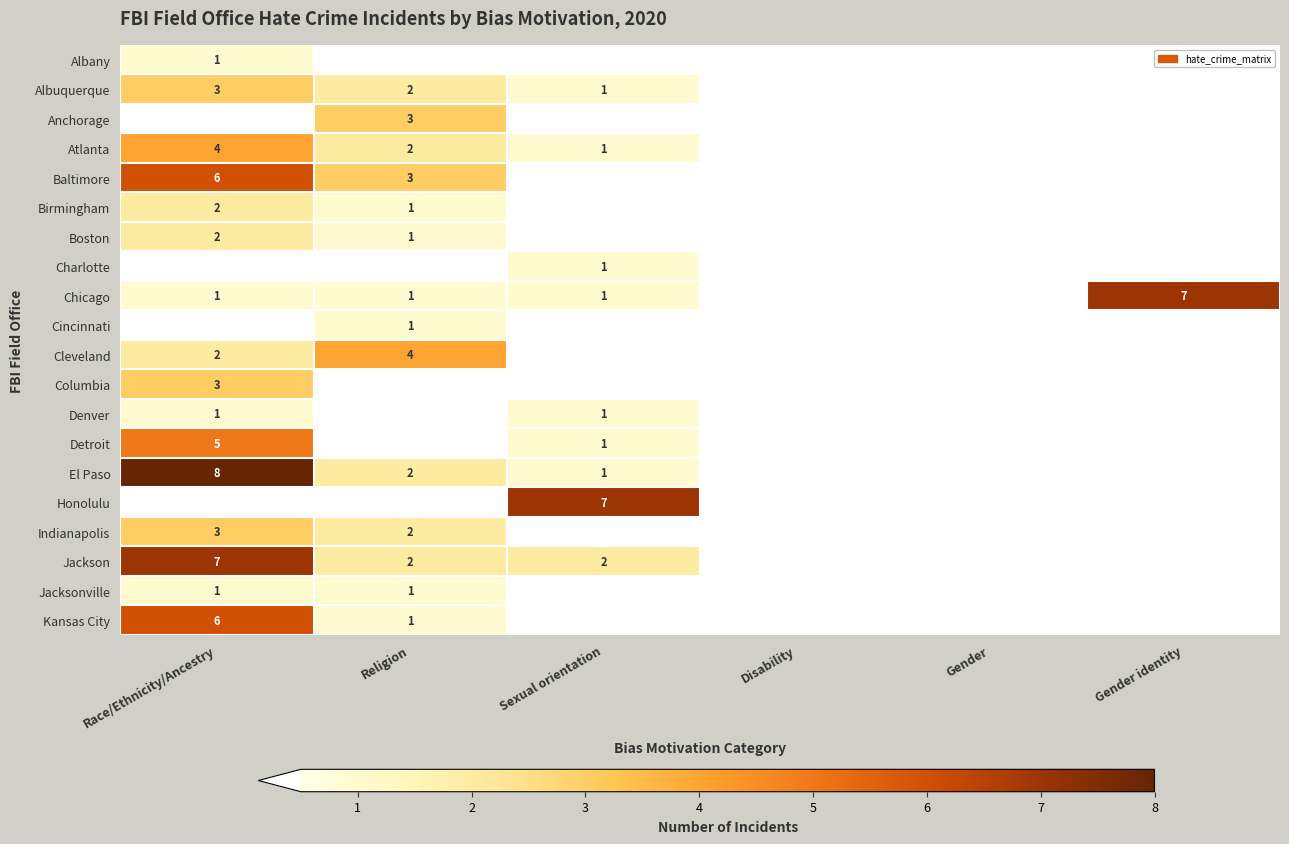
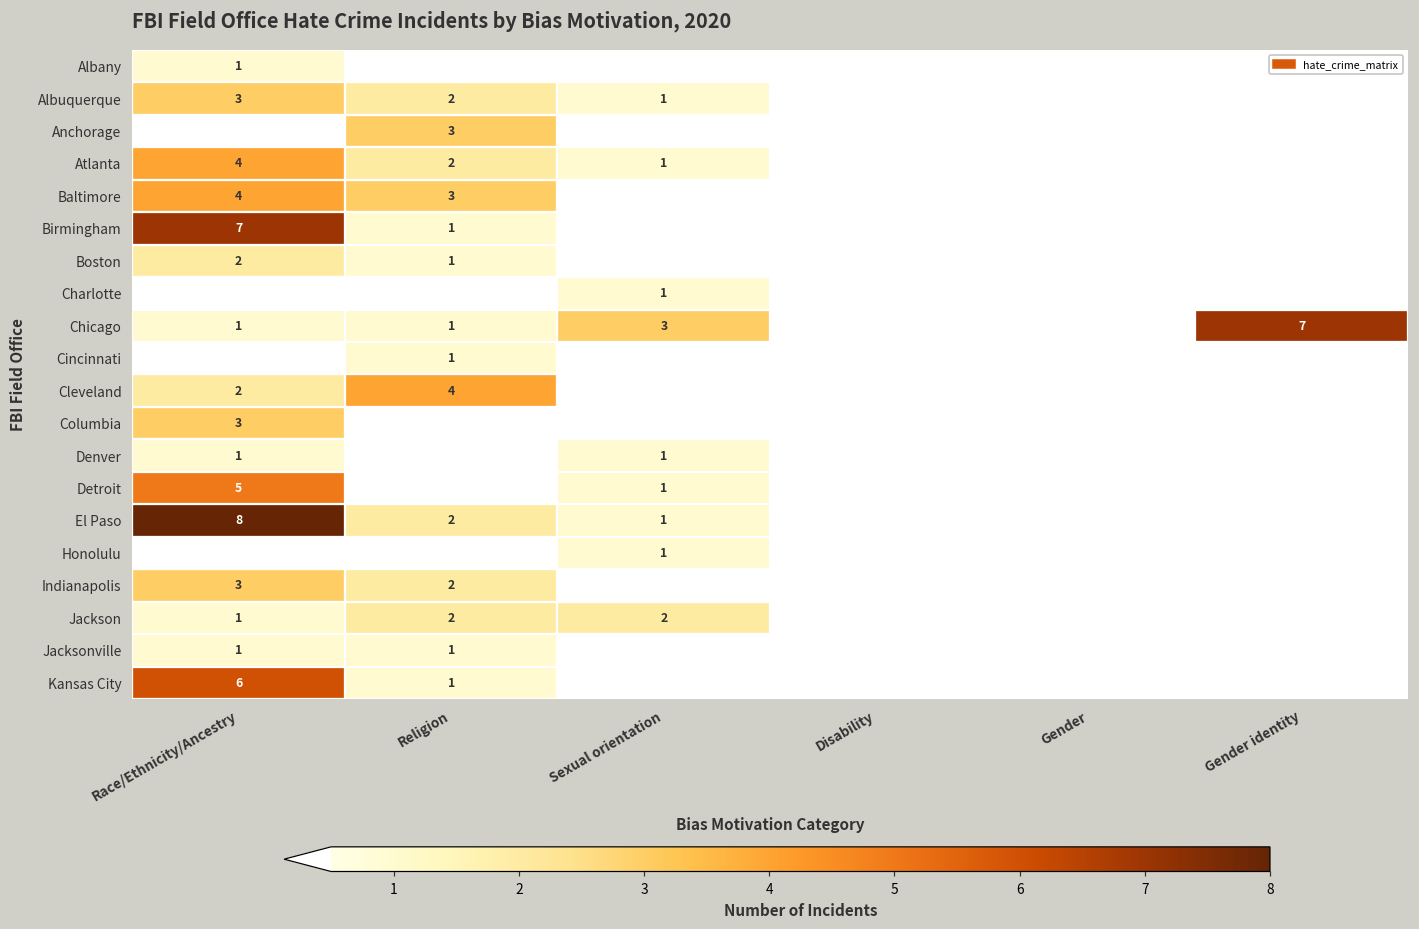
  {
    "Albany": {
      "Race/Ethnicity/Ancestry": 1
    },
    "Albuquerque": {
      "Race/Ethnicity/Ancestry": 3,
      "Religion": 2,
      "Sexual orientation": 1
    },
    "Anchorage": {
      "Religion": 3
    },
    "Atlanta": {
      "Race/Ethnicity/Ancestry": 4,
      "Religion": 2,
      "Sexual orientation": 1
    },
    "Baltimore": {
-     "Race/Ethnicity/Ancestry": 6,
+     "Race/Ethnicity/Ancestry": 4,
      "Religion": 3
    },
    "Birmingham": {
-     "Race/Ethnicity/Ancestry": 2,
+     "Race/Ethnicity/Ancestry": 7,
      "Religion": 1
    },
    "Boston": {
      "Race/Ethnicity/Ancestry": 2,
      "Religion": 1
    },
    "Charlotte": {
      "Sexual orientation": 1
    },
    "Chicago": {
      "Race/Ethnicity/Ancestry": 1,
      "Religion": 1,
-     "Sexual orientation": 1,
+     "Sexual orientation": 3,
      "Gender identity": 7
    },
    "Cincinnati": {
      "Religion": 1
    },
    "Cleveland": {
      "Race/Ethnicity/Ancestry": 2,
      "Religion": 4
    },
    "Columbia": {
      "Race/Ethnicity/Ancestry": 3
    },
    "Denver": {
      "Race/Ethnicity/Ancestry": 1,
      "Sexual orientation": 1
    },
    "Detroit": {
      "Race/Ethnicity/Ancestry": 5,
      "Sexual orientation": 1
    },
    "El Paso": {
      "Race/Ethnicity/Ancestry": 8,
      "Religion": 2,
      "Sexual orientation": 1
    },
    "Honolulu": {
-     "Sexual orientation": 7
+     "Sexual orientation": 1
    },
    "Indianapolis": {
      "Race/Ethnicity/Ancestry": 3,
      "Religion": 2
    },
    "Jackson": {
-     "Race/Ethnicity/Ancestry": 7,
+     "Race/Ethnicity/Ancestry": 1,
      "Religion": 2,
      "Sexual orientation": 2
    },
    "Jacksonville": {
      "Race/Ethnicity/Ancestry": 1,
      "Religion": 1
    },
    "Kansas City": {
      "Race/Ethnicity/Ancestry": 6,
      "Religion": 1
    }
  }
